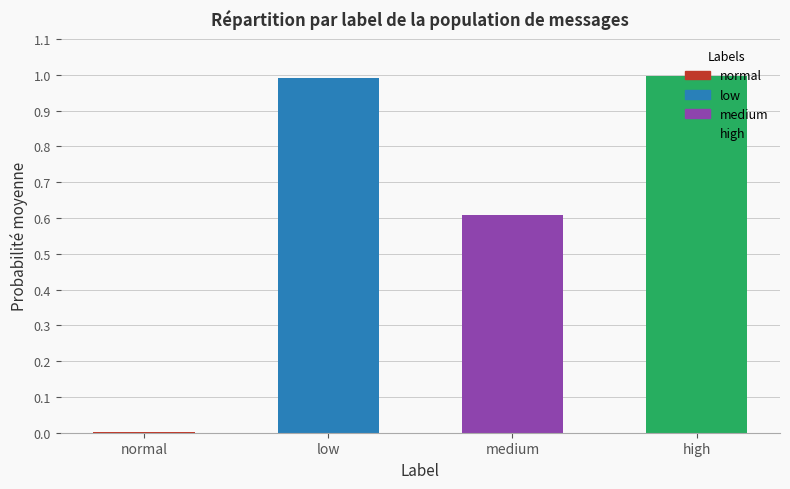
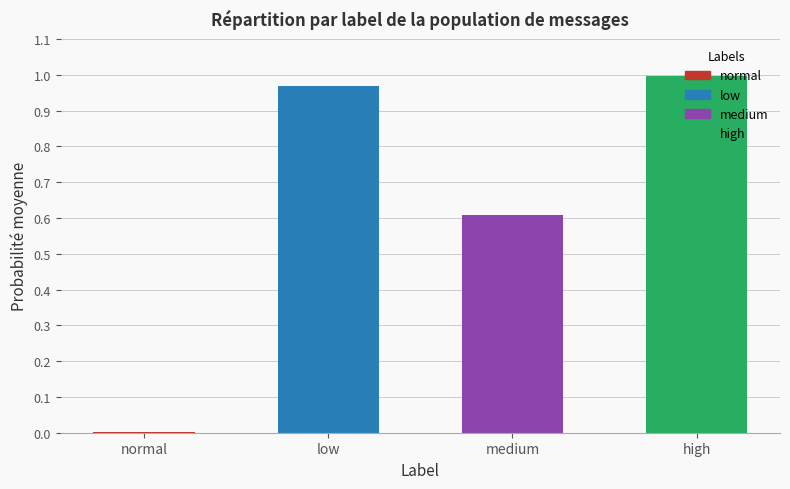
  {
-   "low": 0.99,
+   "low": 0.97,
    "medium": 0.61,
    "high": 1.00
  }
